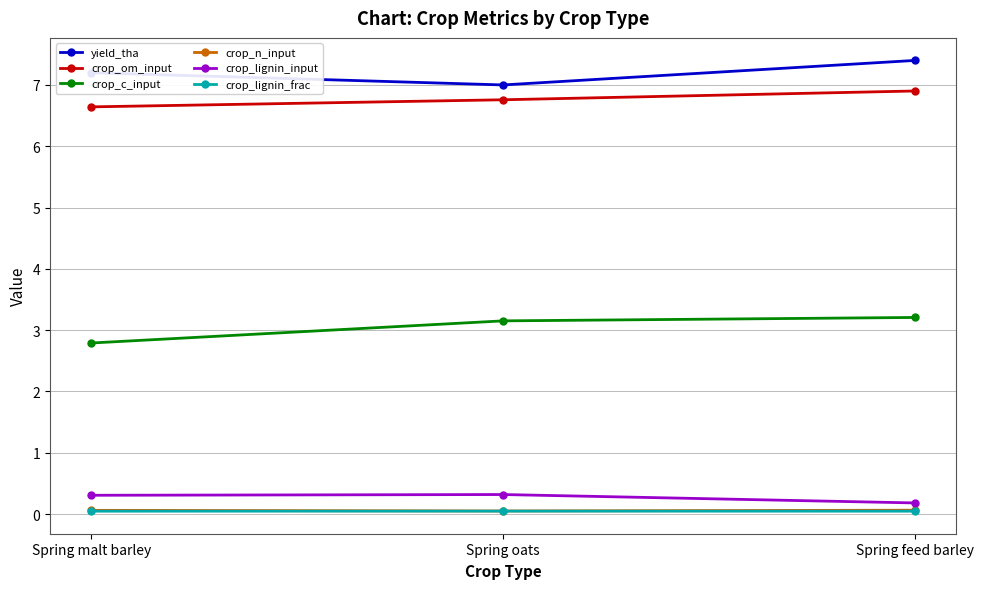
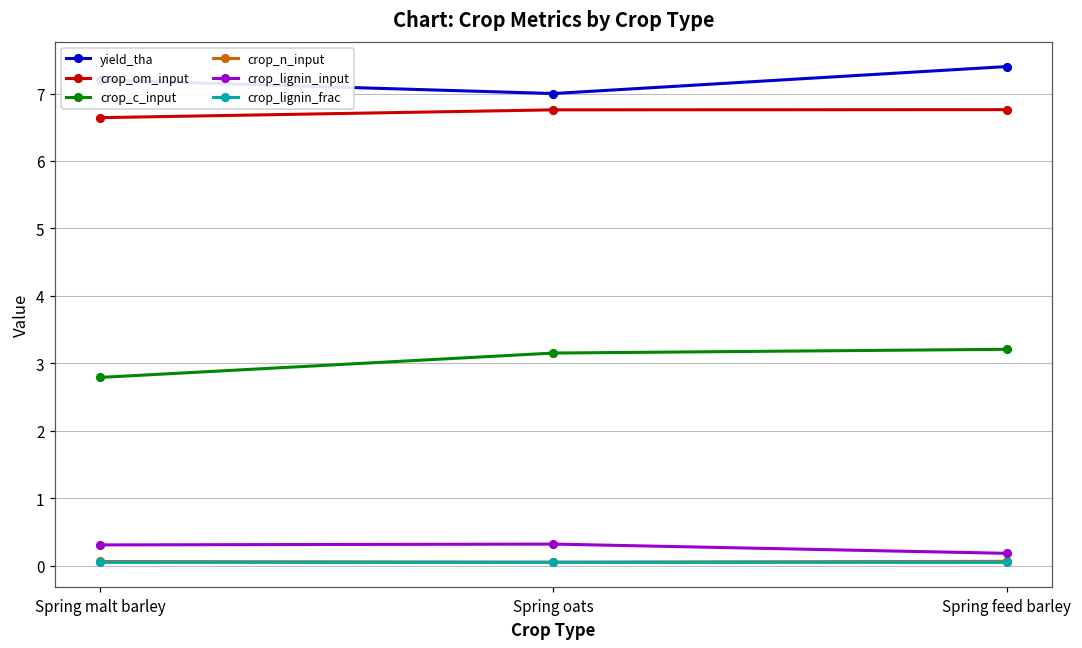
  {
    "yield_tha": {
      "Spring oats": 7.0,
      "Spring feed barley": 7.4
    },
    "crop_om_input": {
      "Spring malt barley": 6.6,
      "Spring oats": 6.8,
-     "Spring feed barley": 6.9
+     "Spring feed barley": 6.8
    },
    "crop_c_input": {
      "Spring malt barley": 2.8,
      "Spring oats": 3.2,
      "Spring feed barley": 3.2
    },
    "crop_lignin_input": {
      "Spring malt barley": 0.3,
      "Spring oats": 0.3,
      "Spring feed barley": 0.2
    }
  }
